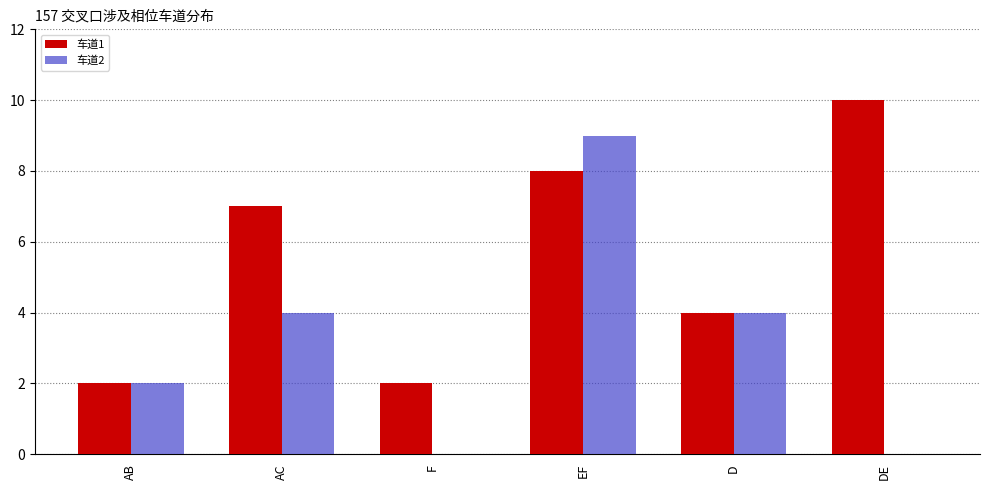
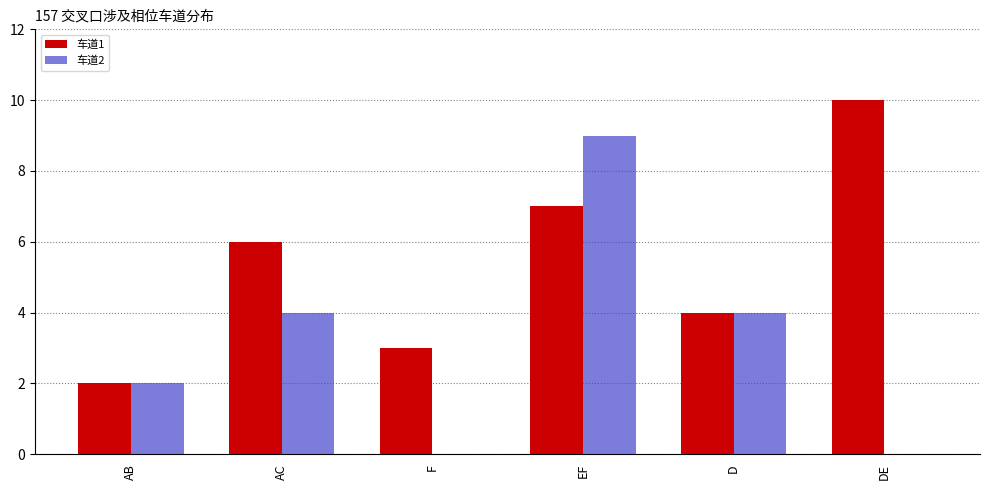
  {
    "车道1": {
      "AB": 2,
-     "AC": 7,
-     "F": 2,
-     "EF": 8,
+     "AC": 6,
+     "F": 3,
+     "EF": 7,
      "D": 4,
      "DE": 10
    },
    "车道2": {
      "AB": 2,
      "AC": 4,
      "F": 0,
      "EF": 9,
      "D": 4,
      "DE": 0
    }
  }
